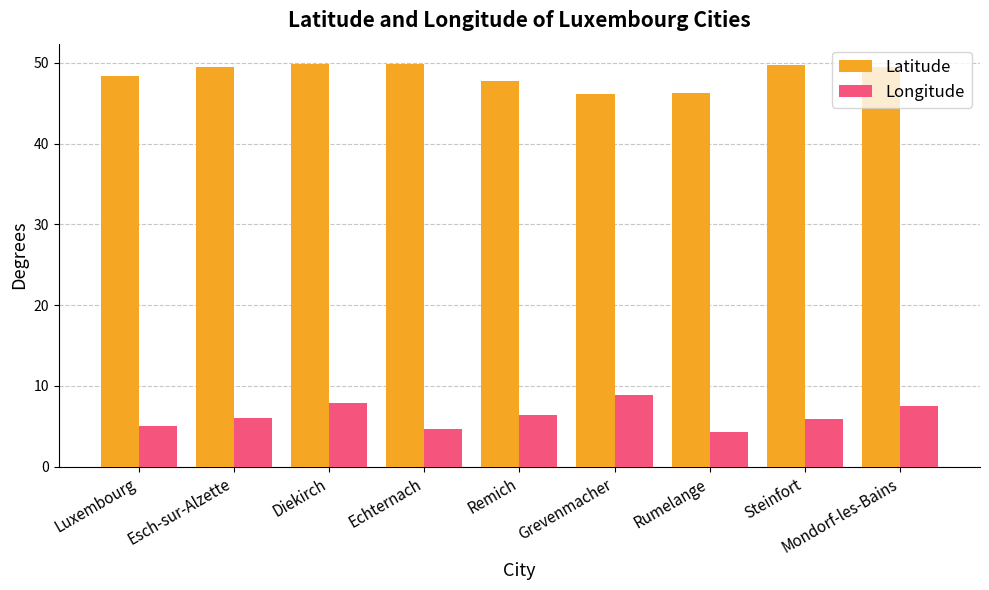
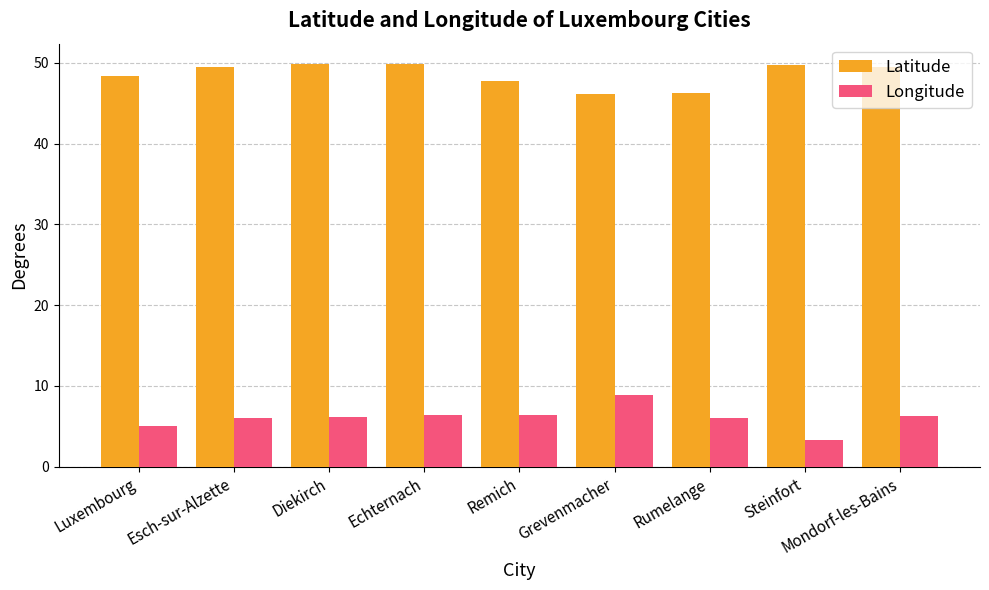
  {
    "Latitude": {
      "Luxembourg": 48,
      "Esch-sur-Alzette": 49,
      "Diekirch": 50,
      "Echternach": 50,
      "Remich": 48,
      "Grevenmacher": 46,
      "Rumelange": 46,
      "Steinfort": 50
    },
    "Longitude": {
      "Luxembourg": 5,
      "Esch-sur-Alzette": 6,
-     "Diekirch": 8,
-     "Echternach": 5,
+     "Diekirch": 6,
+     "Echternach": 6,
      "Remich": 6,
      "Grevenmacher": 9,
-     "Rumelange": 4,
-     "Steinfort": 6,
-     "Mondorf-les-Bains": 7
+     "Rumelange": 6,
+     "Steinfort": 3,
+     "Mondorf-les-Bains": 6
    }
  }
